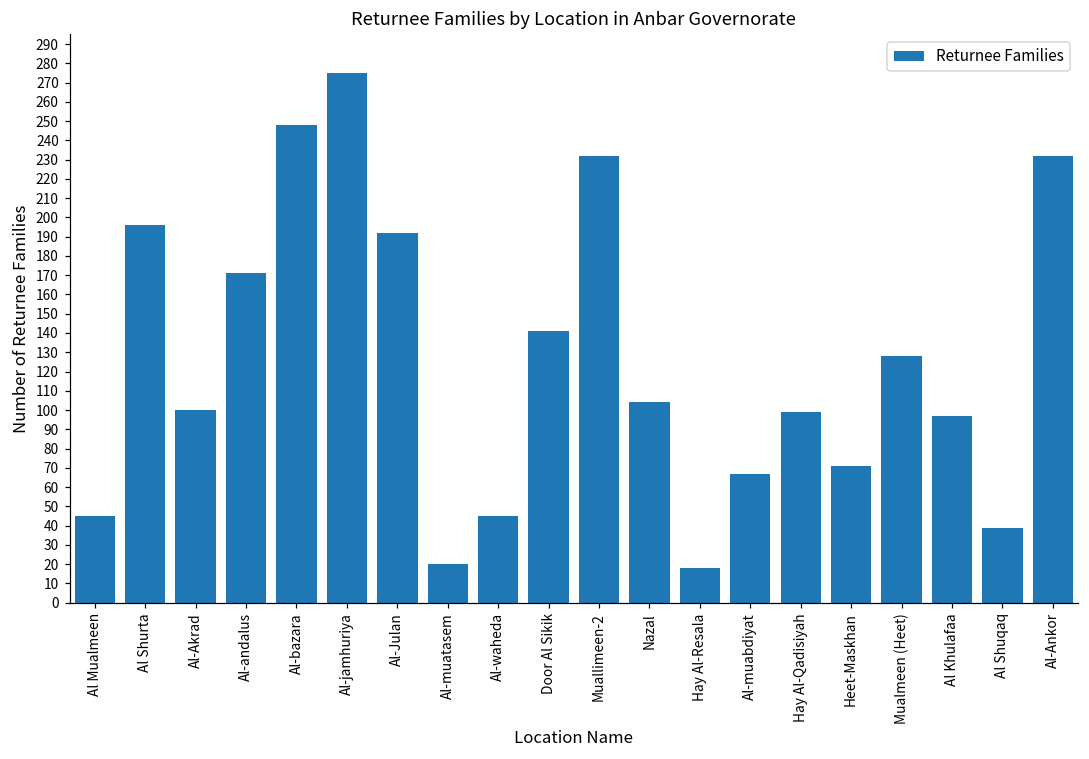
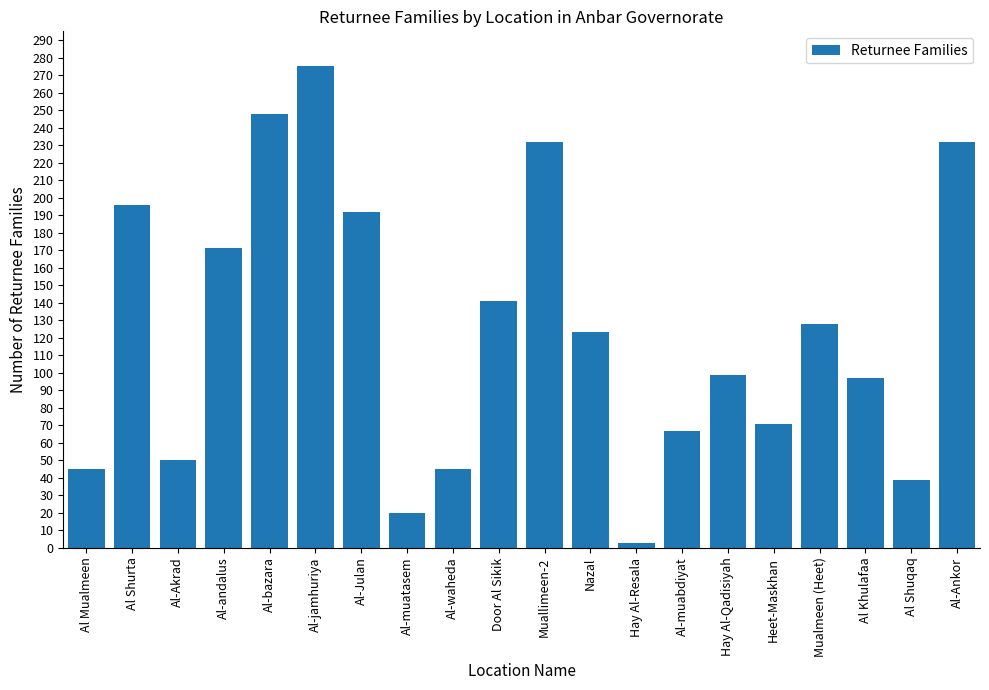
  {
    "Al Mualmeen": 45,
    "Al Shurta": 196,
-   "Al-Akrad": 100,
+   "Al-Akrad": 50,
    "Al-andalus": 171,
    "Al-bazara": 248,
    "Al-jamhuriya": 275,
    "Al-Julan": 192,
    "Al-muatasem": 20,
    "Al-waheda": 45,
    "Door Al Sikik": 141,
    "Muallimeen-2": 232,
-   "Nazal": 104,
-   "Hay Al-Resala": 18,
+   "Nazal": 123,
+   "Hay Al-Resala": 3,
    "Al-muabdiyat": 67,
    "Hay Al-Qadisiyah": 99,
    "Heet-Maskhan": 71,
    "Mualmeen (Heet)": 128,
    "Al Khulafaa": 97,
    "Al Shuqaq": 39,
    "Al-Ankor": 232
  }
